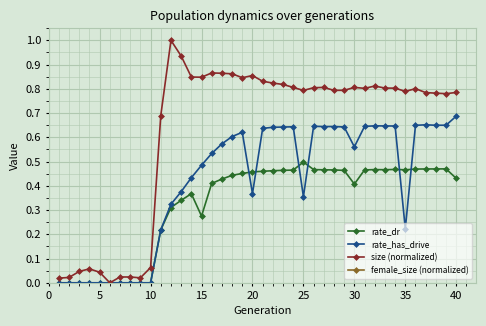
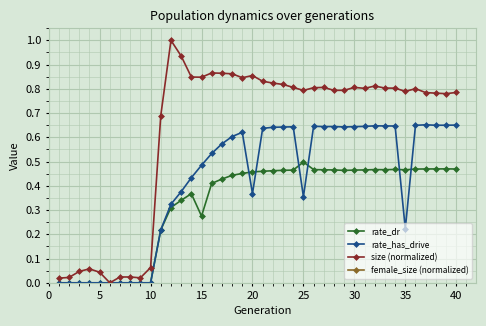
  {
    "rate_dr": {
      "15": 0.28,
      "20": 0.46,
      "25": 0.50,
-     "30": 0.41,
+     "30": 0.46,
      "35": 0.47,
-     "40": 0.43
+     "40": 0.47
    },
    "rate_has_drive": {
      "15": 0.48,
      "20": 0.37,
      "25": 0.36,
-     "30": 0.56,
-     "40": 0.69
+     "30": 0.64,
+     "40": 0.65
    },
    "size (normalized)": {
      "5": 0.04,
      "10": 0.06,
      "15": 0.85,
      "20": 0.85,
      "25": 0.79,
      "30": 0.81,
      "35": 0.79,
      "40": 0.79
    }
  }
